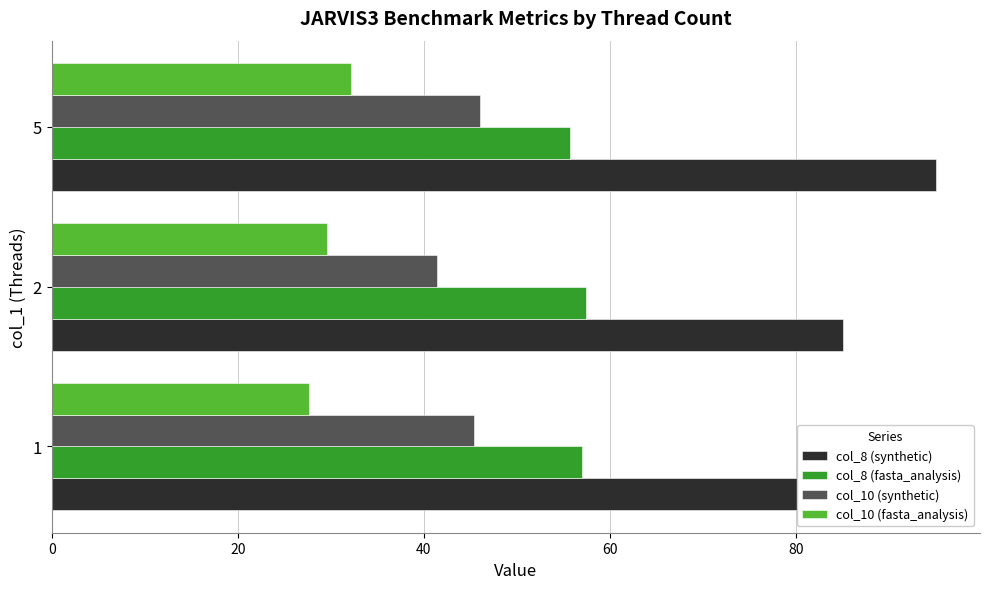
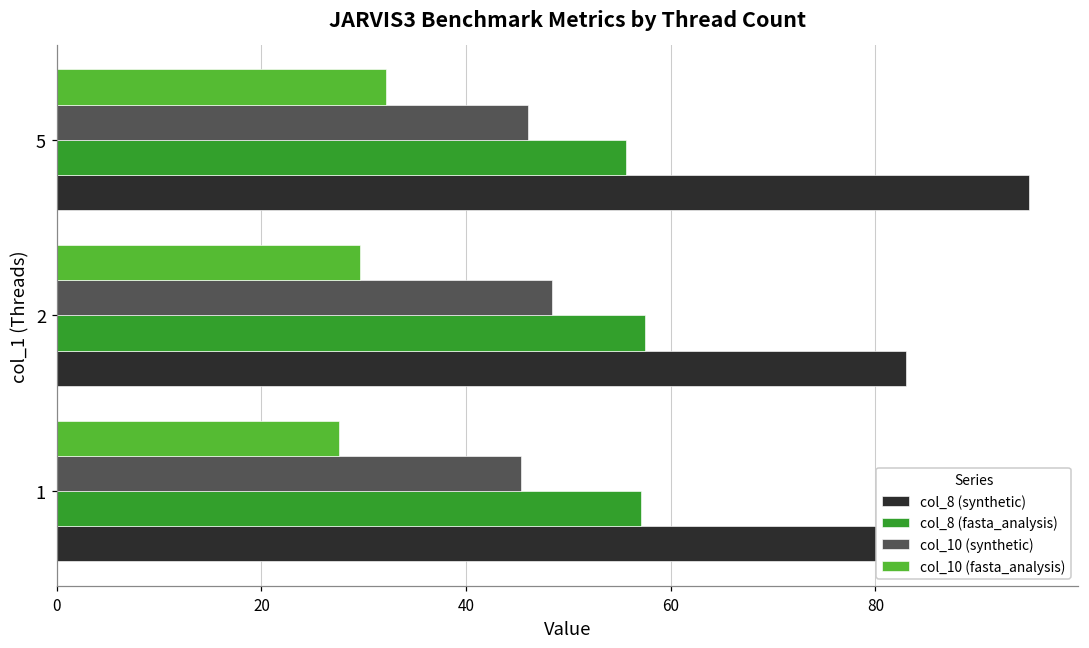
  {
    "col_8 (synthetic)": {
      "5": 95,
-     "2": 85
+     "2": 83
    },
    "col_10 (synthetic)": {
      "5": 46,
-     "2": 41,
+     "2": 48,
      "1": 45
    }
  }
